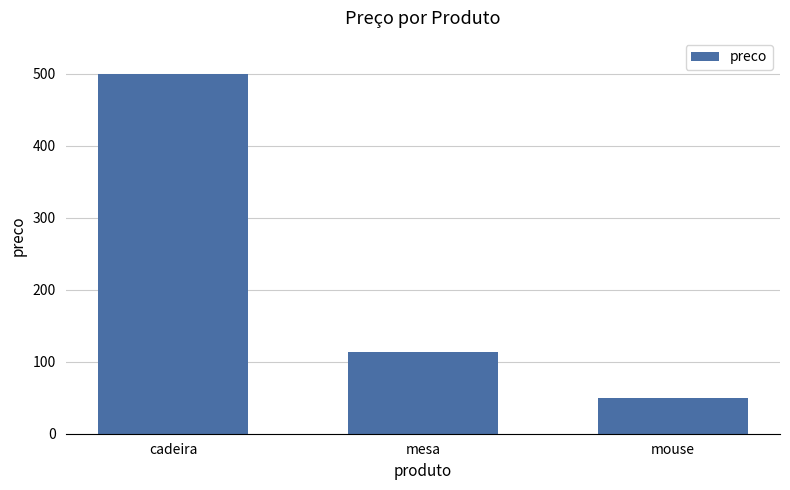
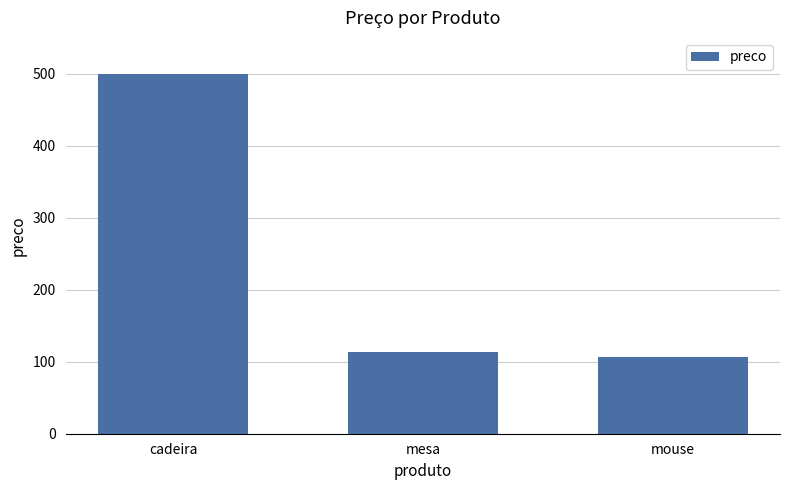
  {
    "cadeira": 500,
    "mesa": 110,
-   "mouse": 50
+   "mouse": 110
  }
